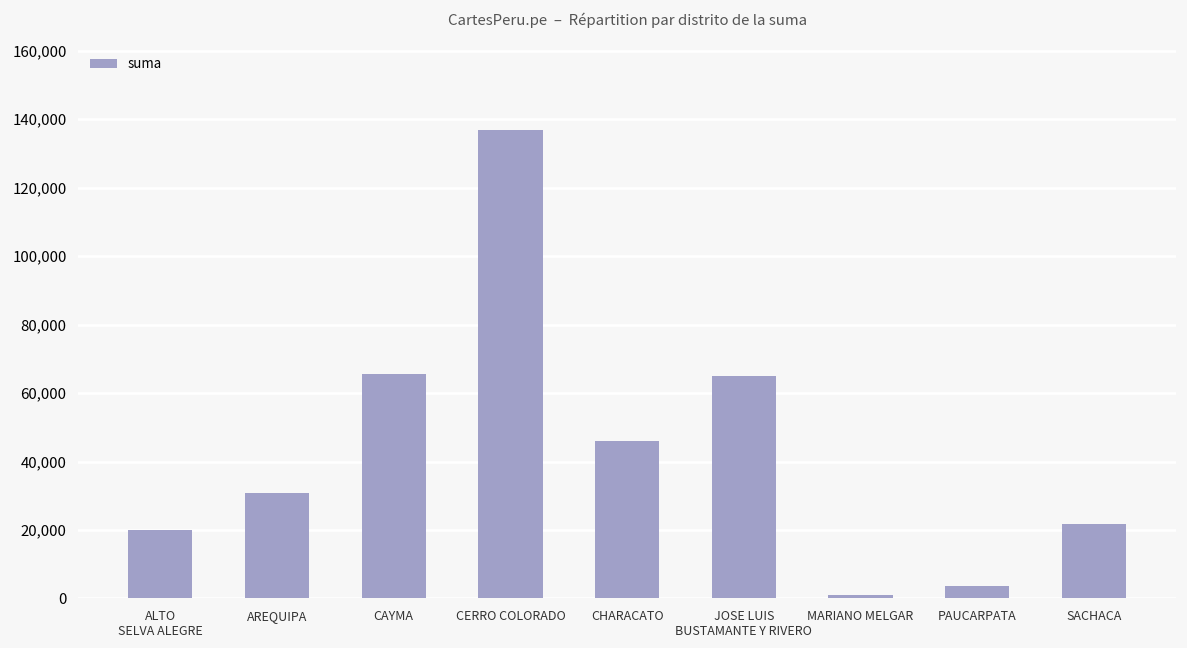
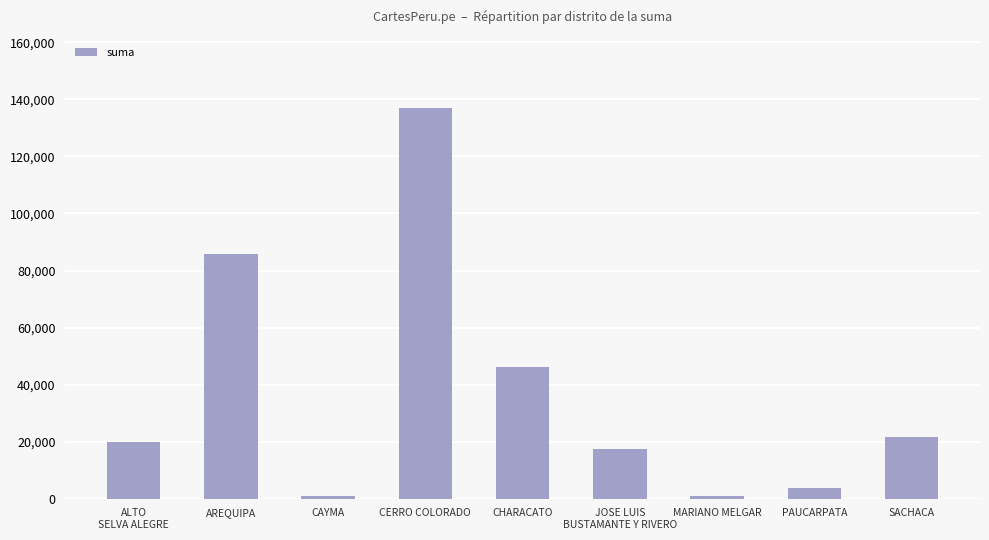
  {
    "ALTO SELVA ALEGRE": "20,000",
-   "AREQUIPA": "31,000",
-   "CAYMA": "66,000",
+   "AREQUIPA": "86,000",
+   "CAYMA": "1,000",
    "CERRO COLORADO": "137,000",
    "CHARACATO": "46,000",
-   "JOSE LUIS BUSTAMANTE Y RIVERO": "65,000",
+   "JOSE LUIS BUSTAMANTE Y RIVERO": "18,000",
    "MARIANO MELGAR": "1,000",
    "PAUCARPATA": "4,000",
    "SACHACA": "22,000"
  }
